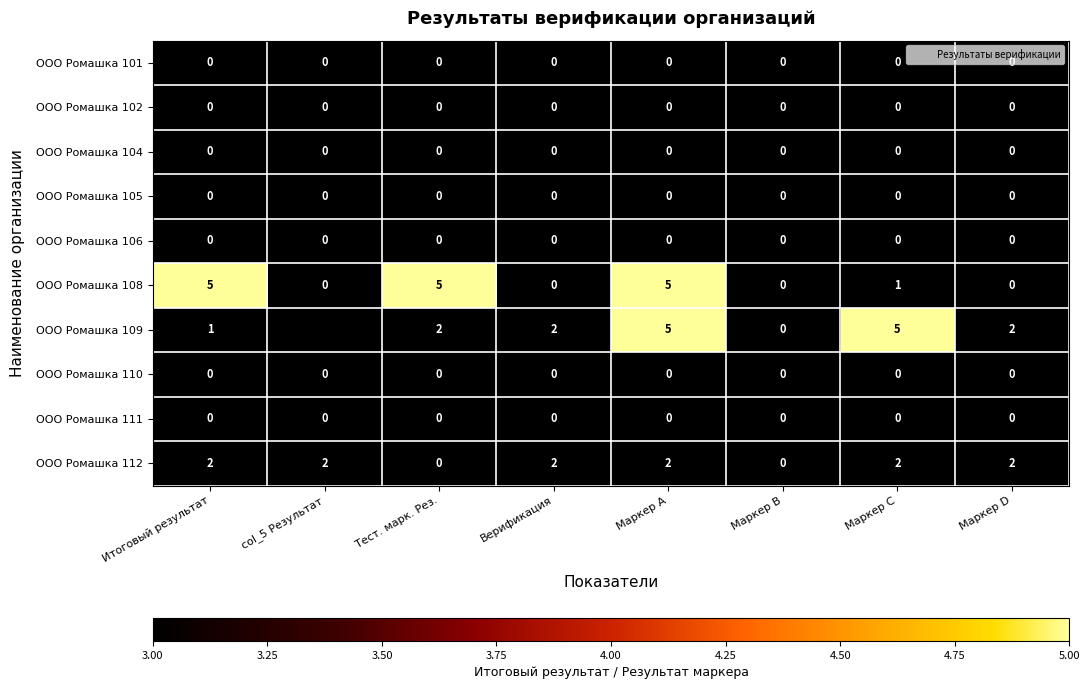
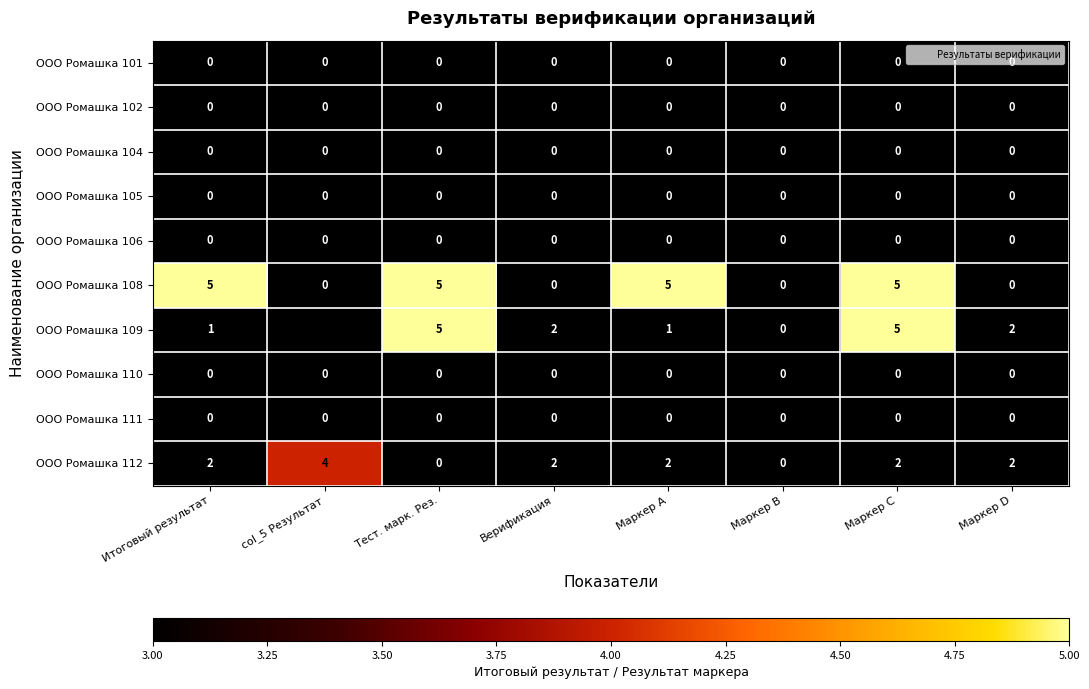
  {
    "ООО Ромашка 101": {
      "Итоговый результат": 0,
      "col_5 Результат": 0,
      "Тест. марк. Рез.": 0,
      "Верификация": 0,
      "Маркер A": 0,
      "Маркер B": 0,
      "Маркер C": 0
    },
    "ООО Ромашка 102": {
      "Итоговый результат": 0,
      "col_5 Результат": 0,
      "Тест. марк. Рез.": 0,
      "Верификация": 0,
      "Маркер A": 0,
      "Маркер B": 0,
      "Маркер C": 0,
      "Маркер D": 0
    },
    "ООО Ромашка 104": {
      "Итоговый результат": 0,
      "col_5 Результат": 0,
      "Тест. марк. Рез.": 0,
      "Верификация": 0,
      "Маркер A": 0,
      "Маркер B": 0,
      "Маркер C": 0,
      "Маркер D": 0
    },
    "ООО Ромашка 105": {
      "Итоговый результат": 0,
      "col_5 Результат": 0,
      "Тест. марк. Рез.": 0,
      "Верификация": 0,
      "Маркер A": 0,
      "Маркер B": 0,
      "Маркер C": 0,
      "Маркер D": 0
    },
    "ООО Ромашка 106": {
      "Итоговый результат": 0,
      "col_5 Результат": 0,
      "Тест. марк. Рез.": 0,
      "Верификация": 0,
      "Маркер A": 0,
      "Маркер B": 0,
      "Маркер C": 0,
      "Маркер D": 0
    },
    "ООО Ромашка 108": {
      "Итоговый результат": 5,
      "col_5 Результат": 0,
      "Тест. марк. Рез.": 5,
      "Верификация": 0,
      "Маркер A": 5,
      "Маркер B": 0,
-     "Маркер C": 1,
+     "Маркер C": 5,
      "Маркер D": 0
    },
    "ООО Ромашка 109": {
      "Итоговый результат": 1,
-     "Тест. марк. Рез.": 2,
+     "Тест. марк. Рез.": 5,
      "Верификация": 2,
-     "Маркер A": 5,
+     "Маркер A": 1,
      "Маркер B": 0,
      "Маркер C": 5,
      "Маркер D": 2
    },
    "ООО Ромашка 110": {
      "Итоговый результат": 0,
      "col_5 Результат": 0,
      "Тест. марк. Рез.": 0,
      "Верификация": 0,
      "Маркер A": 0,
      "Маркер B": 0,
      "Маркер C": 0,
      "Маркер D": 0
    },
    "ООО Ромашка 111": {
      "Итоговый результат": 0,
      "col_5 Результат": 0,
      "Тест. марк. Рез.": 0,
      "Верификация": 0,
      "Маркер A": 0,
      "Маркер B": 0,
      "Маркер C": 0,
      "Маркер D": 0
    },
    "ООО Ромашка 112": {
      "Итоговый результат": 2,
-     "col_5 Результат": 2,
+     "col_5 Результат": 4,
      "Тест. марк. Рез.": 0,
      "Верификация": 2,
      "Маркер A": 2,
      "Маркер B": 0,
      "Маркер C": 2,
      "Маркер D": 2
    }
  }
